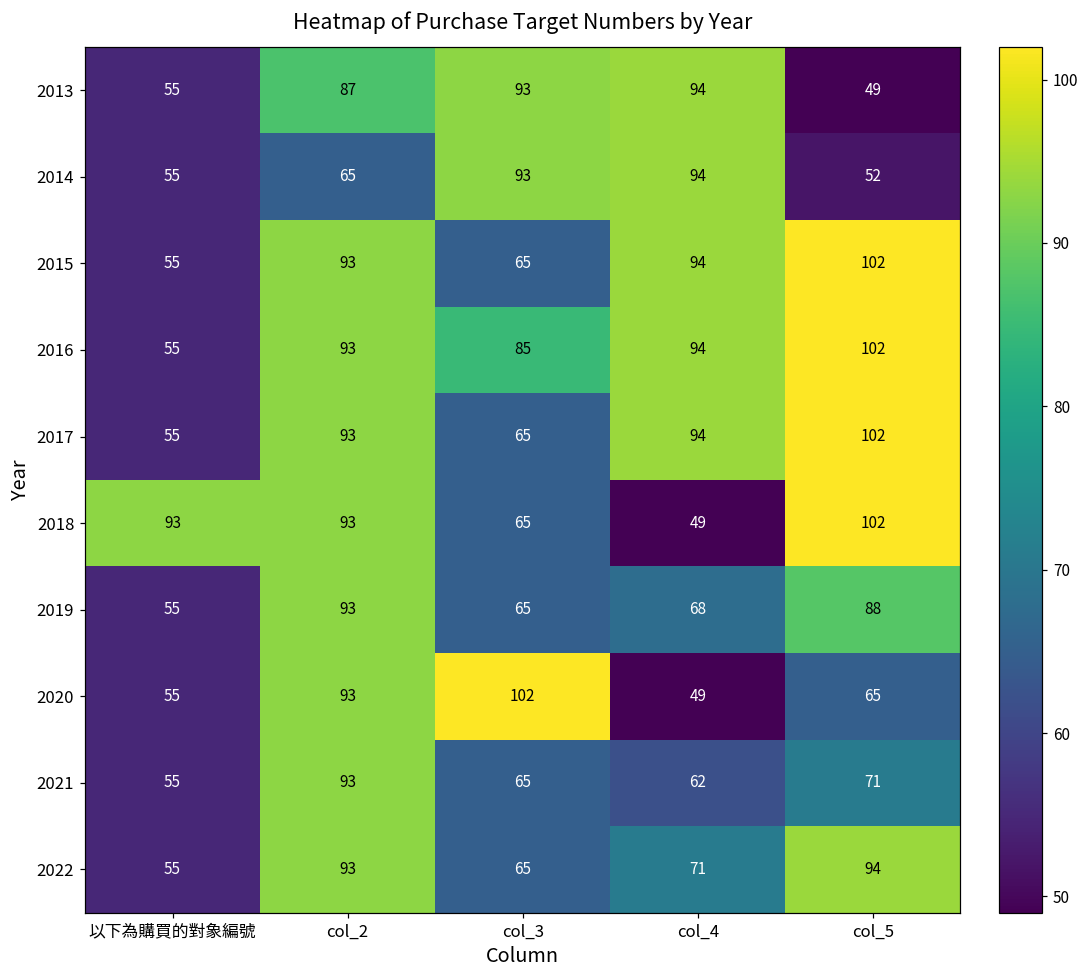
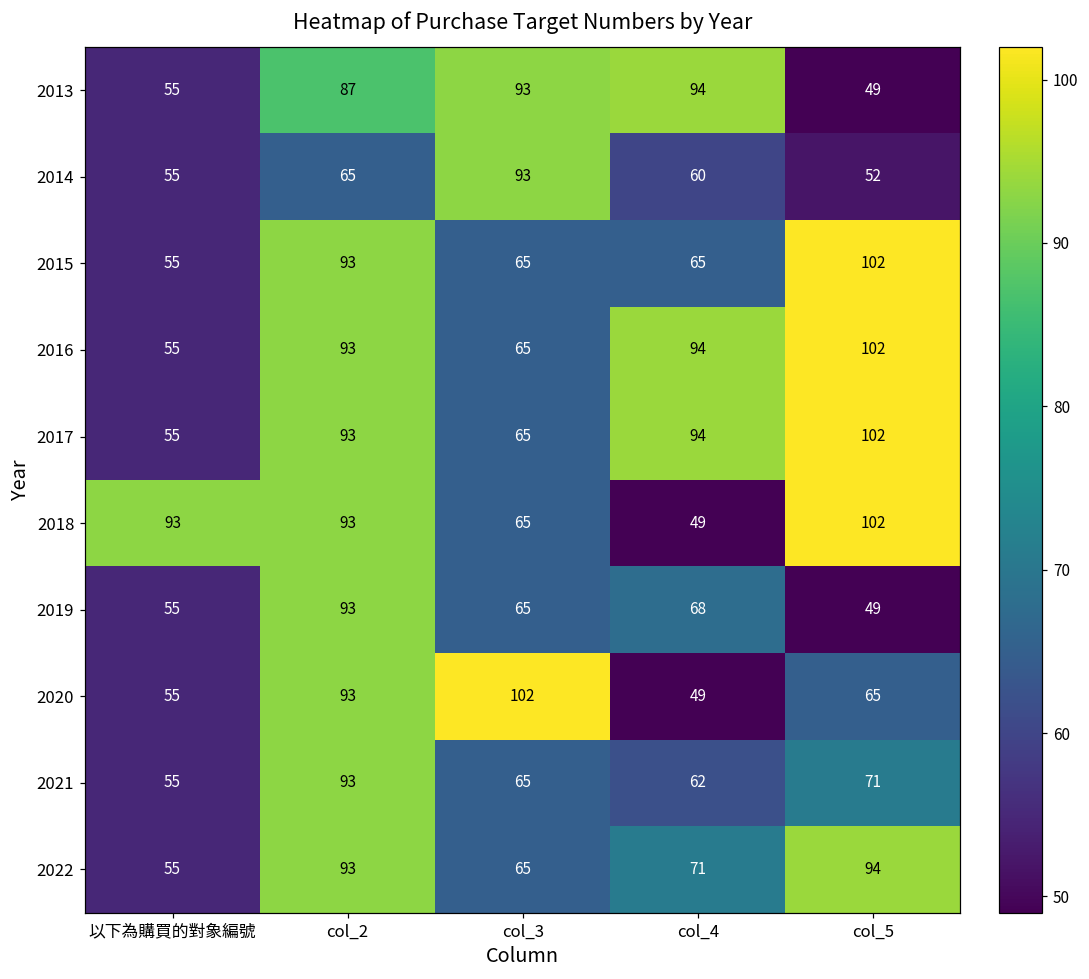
  {
    "2013": {
      "以下為購買的對象編號": 55,
      "col_2": 87,
      "col_3": 93,
      "col_4": 94,
      "col_5": 49
    },
    "2014": {
      "以下為購買的對象編號": 55,
      "col_2": 65,
      "col_3": 93,
-     "col_4": 94,
+     "col_4": 60,
      "col_5": 52
    },
    "2015": {
      "以下為購買的對象編號": 55,
      "col_2": 93,
      "col_3": 65,
-     "col_4": 94,
+     "col_4": 65,
      "col_5": 102
    },
    "2016": {
      "以下為購買的對象編號": 55,
      "col_2": 93,
-     "col_3": 85,
+     "col_3": 65,
      "col_4": 94,
      "col_5": 102
    },
    "2017": {
      "以下為購買的對象編號": 55,
      "col_2": 93,
      "col_3": 65,
      "col_4": 94,
      "col_5": 102
    },
    "2018": {
      "以下為購買的對象編號": 93,
      "col_2": 93,
      "col_3": 65,
      "col_4": 49,
      "col_5": 102
    },
    "2019": {
      "以下為購買的對象編號": 55,
      "col_2": 93,
      "col_3": 65,
      "col_4": 68,
-     "col_5": 88
+     "col_5": 49
    },
    "2020": {
      "以下為購買的對象編號": 55,
      "col_2": 93,
      "col_3": 102,
      "col_4": 49,
      "col_5": 65
    },
    "2021": {
      "以下為購買的對象編號": 55,
      "col_2": 93,
      "col_3": 65,
      "col_4": 62,
      "col_5": 71
    },
    "2022": {
      "以下為購買的對象編號": 55,
      "col_2": 93,
      "col_3": 65,
      "col_4": 71,
      "col_5": 94
    }
  }
